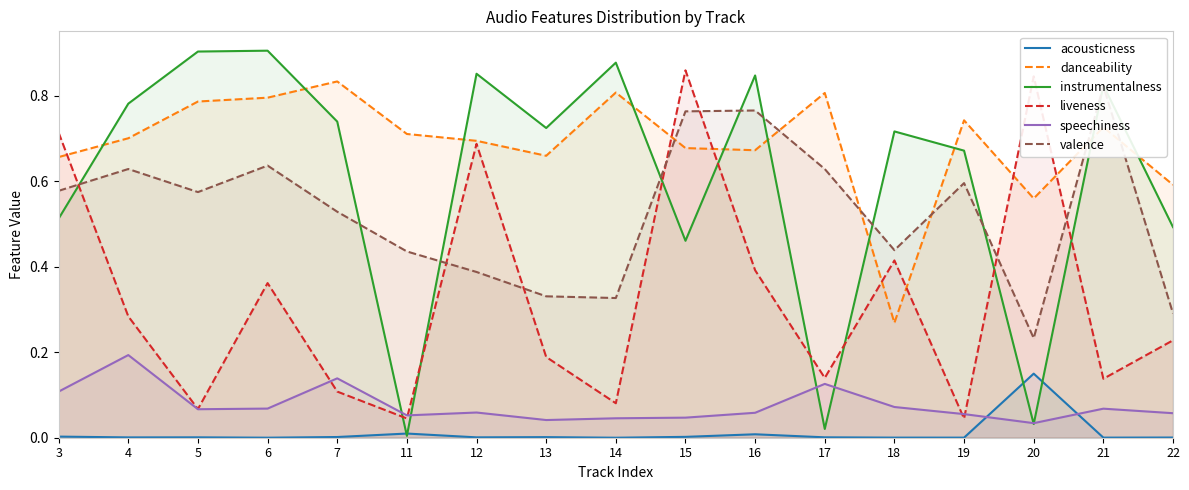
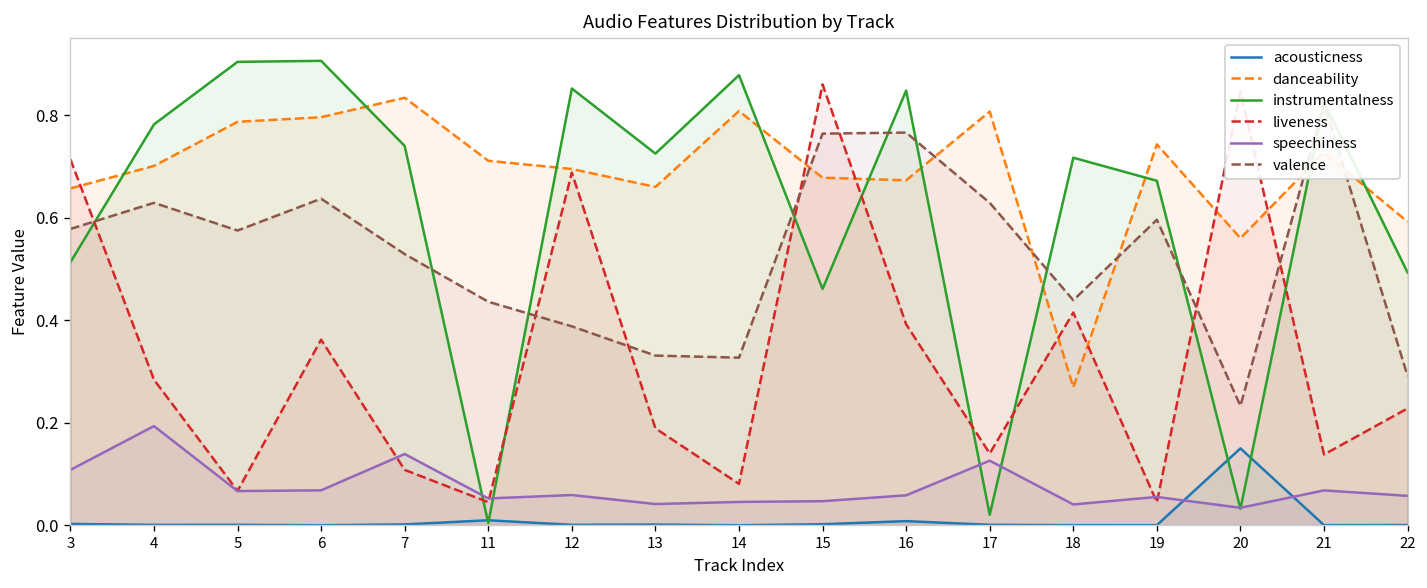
  {
    "acousticness": {
      "3": 0.00,
      "4": 0.00,
      "5": 0.00,
      "6": 0.00,
      "7": 0.00,
      "12": 0.00,
      "13": 0.00,
      "14": 0.00,
      "15": 0.00,
      "16": 0.01,
      "17": 0.00,
      "18": 0.00,
      "19": 0.00,
      "20": 0.15,
      "21": 0.00,
      "22": 0.00
    },
    "danceability": {
      "3": 0.66,
      "4": 0.70,
      "5": 0.79,
      "6": 0.80,
      "7": 0.83,
      "11": 0.71,
      "12": 0.70,
      "13": 0.66,
      "14": 0.81,
      "15": 0.68,
      "16": 0.67,
      "17": 0.81,
      "18": 0.27,
      "19": 0.74,
      "20": 0.56,
      "22": 0.59
    },
    "instrumentalness": {
      "3": 0.51,
      "4": 0.78,
      "5": 0.90,
      "6": 0.91,
      "7": 0.74,
      "12": 0.85,
      "13": 0.73,
      "14": 0.88,
      "15": 0.46,
      "16": 0.85,
      "17": 0.02,
      "18": 0.72,
      "19": 0.67,
      "22": 0.49
    },
    "liveness": {
      "3": 0.71,
      "4": 0.28,
      "6": 0.36,
      "7": 0.11,
      "11": 0.05,
      "12": 0.69,
      "13": 0.19,
      "14": 0.08,
      "15": 0.86,
      "16": 0.39,
      "17": 0.14,
      "18": 0.42,
      "19": 0.04,
      "21": 0.14,
      "22": 0.23
    },
    "speechiness": {
      "3": 0.11,
      "4": 0.19,
      "6": 0.07,
      "7": 0.14,
      "11": 0.05,
      "12": 0.06,
      "13": 0.04,
      "14": 0.05,
      "15": 0.05,
      "16": 0.06,
      "17": 0.13,
-     "18": 0.07,
+     "18": 0.04,
      "19": 0.06,
      "21": 0.07,
      "22": 0.06
    },
    "valence": {
      "3": 0.58,
      "4": 0.63,
      "5": 0.58,
      "6": 0.64,
      "7": 0.53,
      "11": 0.44,
      "12": 0.39,
      "13": 0.33,
      "14": 0.33,
      "15": 0.76,
      "16": 0.77,
      "17": 0.63,
      "18": 0.44,
      "19": 0.60,
      "20": 0.23,
      "22": 0.29
    }
  }
